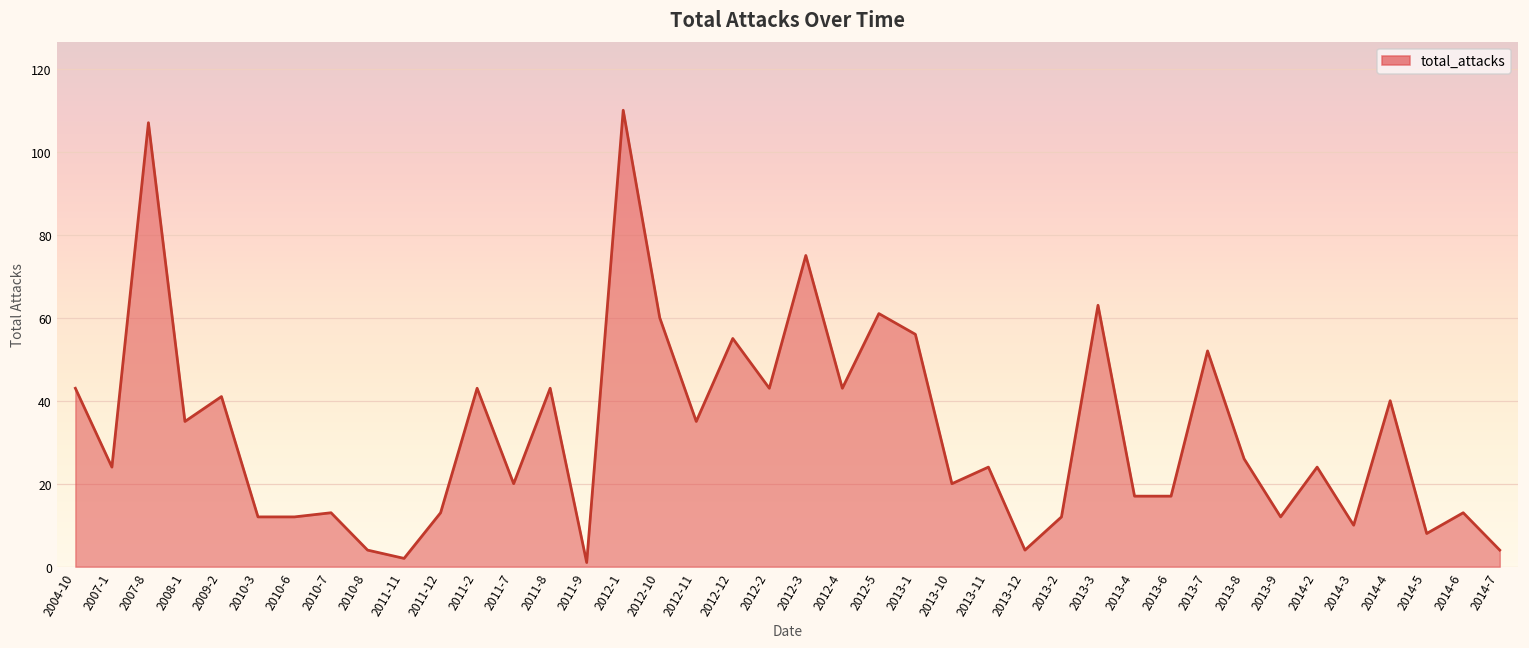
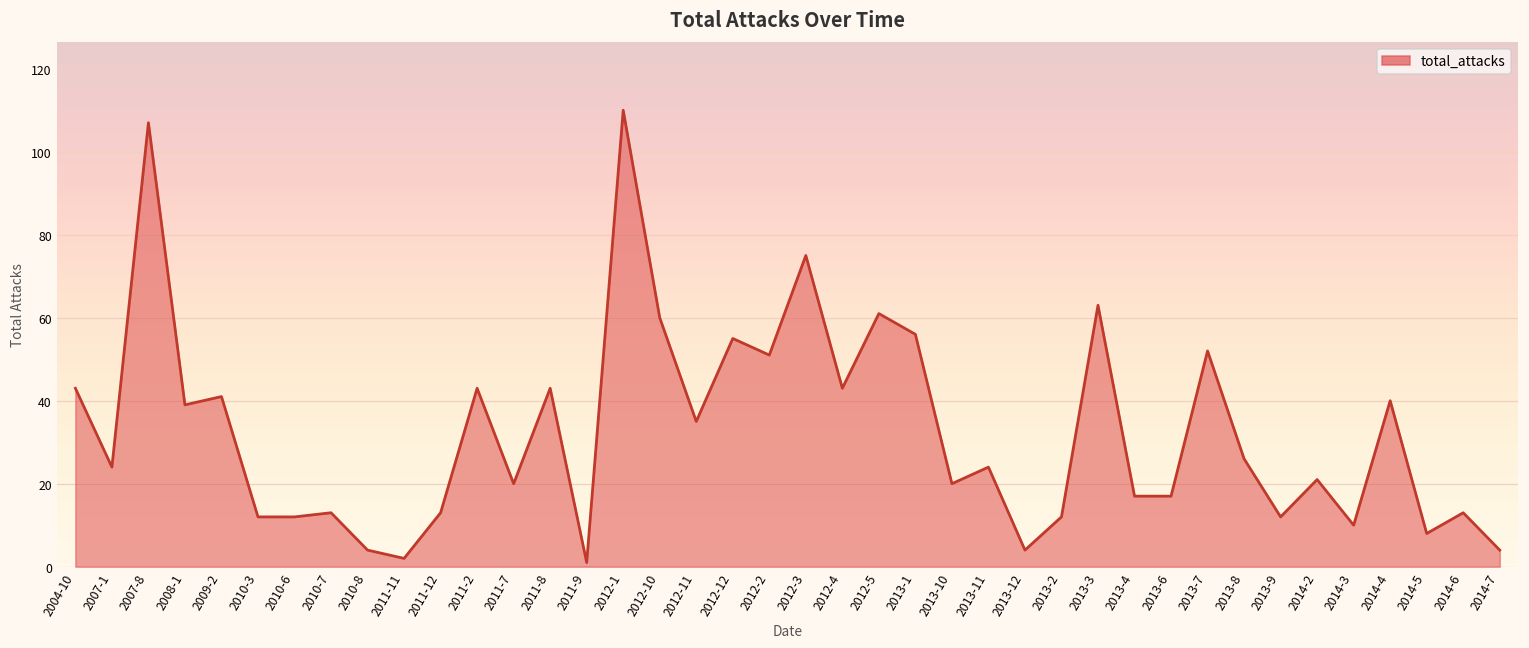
  {
    "2004-10": 43,
    "2007-1": 24,
    "2007-8": 107,
-   "2008-1": 35,
+   "2008-1": 39,
    "2009-2": 41,
    "2010-3": 12,
    "2010-6": 12,
    "2010-7": 13,
    "2010-8": 4,
    "2011-11": 2,
    "2011-12": 13,
    "2011-2": 43,
    "2011-7": 20,
    "2011-8": 43,
    "2011-9": 1,
    "2012-1": 110,
    "2012-10": 60,
    "2012-11": 35,
    "2012-12": 55,
-   "2012-2": 43,
+   "2012-2": 51,
    "2012-3": 75,
    "2012-4": 43,
    "2012-5": 61,
    "2013-1": 56,
    "2013-10": 20,
    "2013-11": 24,
    "2013-12": 4,
    "2013-2": 12,
    "2013-3": 63,
    "2013-4": 17,
    "2013-6": 17,
    "2013-7": 52,
    "2013-8": 26,
    "2013-9": 12,
-   "2014-2": 24,
+   "2014-2": 21,
    "2014-3": 10,
    "2014-4": 40,
    "2014-5": 8,
    "2014-6": 13,
    "2014-7": 4
  }
